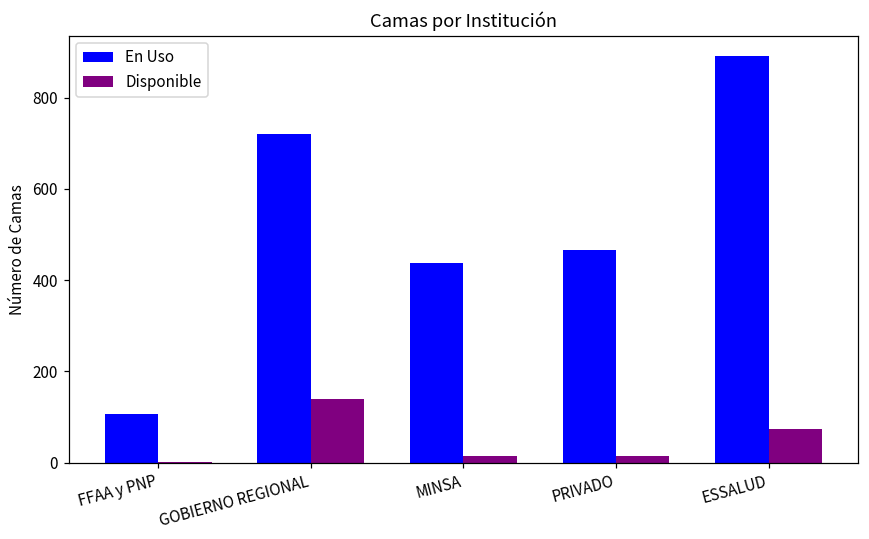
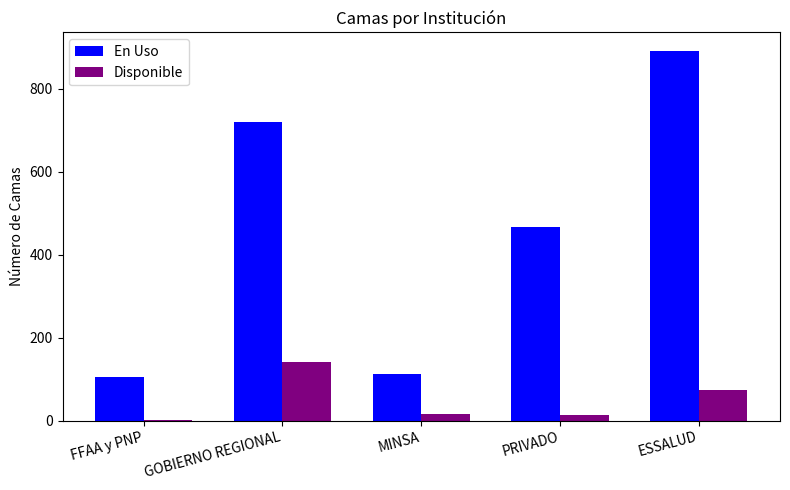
  {
    "En Uso": {
      "FFAA y PNP": 110,
      "GOBIERNO REGIONAL": 720,
-     "MINSA": 440,
+     "MINSA": 110,
      "PRIVADO": 470,
      "ESSALUD": 890
    },
    "Disponible": {
      "GOBIERNO REGIONAL": 140,
      "MINSA": 20,
      "PRIVADO": 10,
      "ESSALUD": 70
    }
  }
